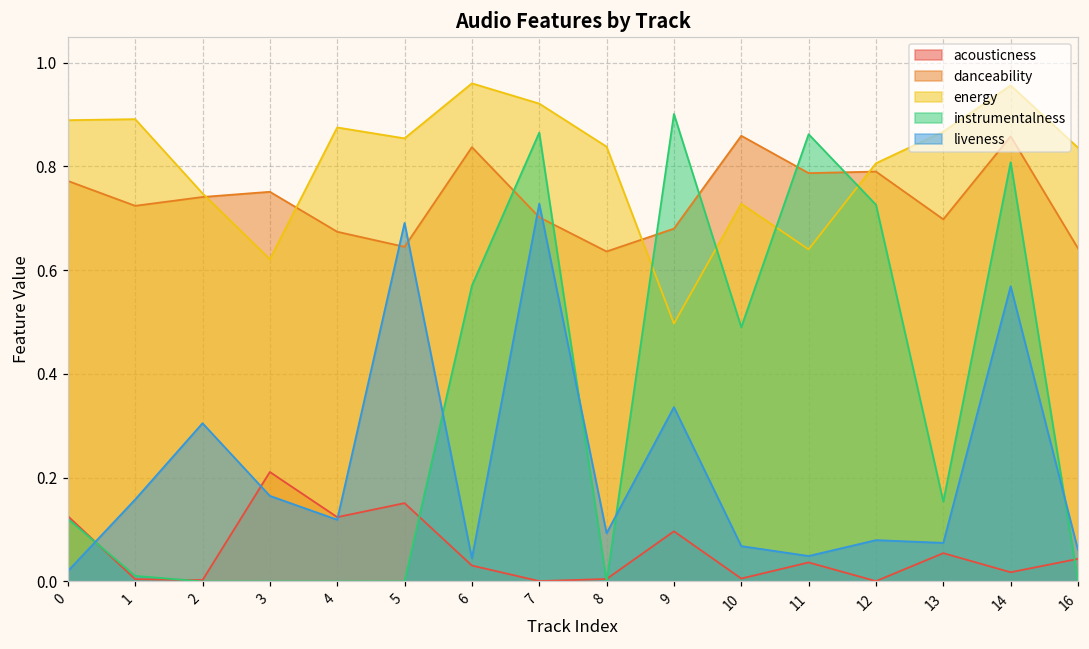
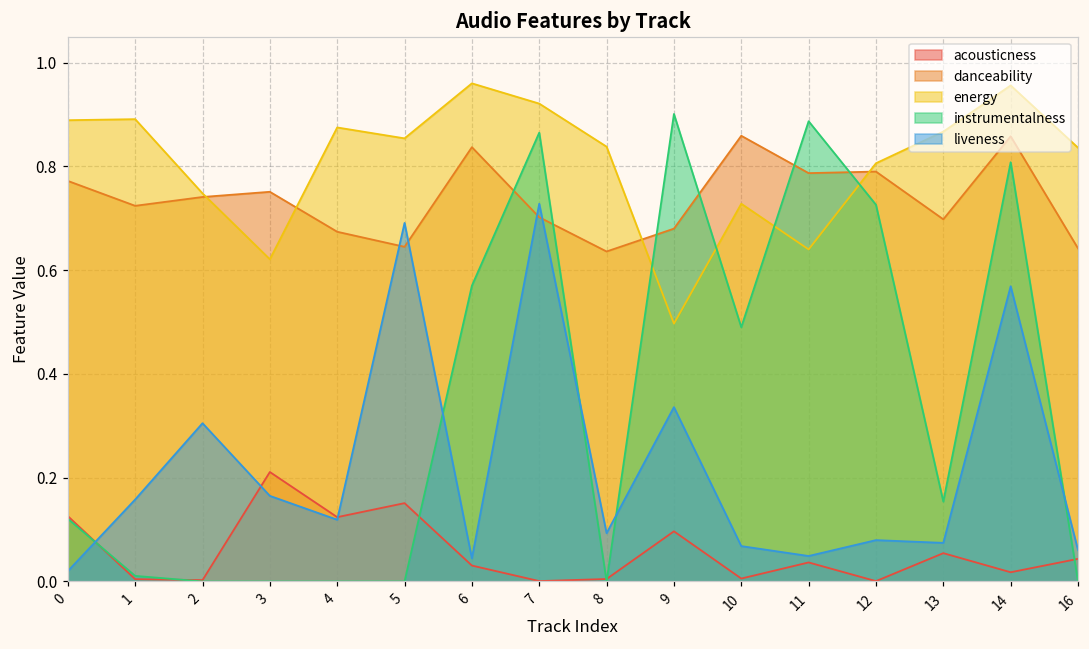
  {
    "instrumentalness": {
      "1": 0.01,
      "3": 0.00,
      "4": 0.00,
      "5": 0.00,
      "6": 0.57,
      "7": 0.87,
      "9": 0.90,
      "10": 0.49,
-     "11": 0.86,
+     "11": 0.89,
      "12": 0.73,
      "13": 0.15,
      "14": 0.81,
      "16": 0.00
    },
    "liveness": {
      "0": 0.02,
      "1": 0.16,
      "2": 0.31,
      "3": 0.17,
      "5": 0.69,
      "6": 0.04,
      "7": 0.73,
      "8": 0.09,
      "9": 0.34,
      "10": 0.07,
      "11": 0.05,
      "12": 0.08,
      "13": 0.07,
      "14": 0.57,
      "16": 0.06
    }
  }
